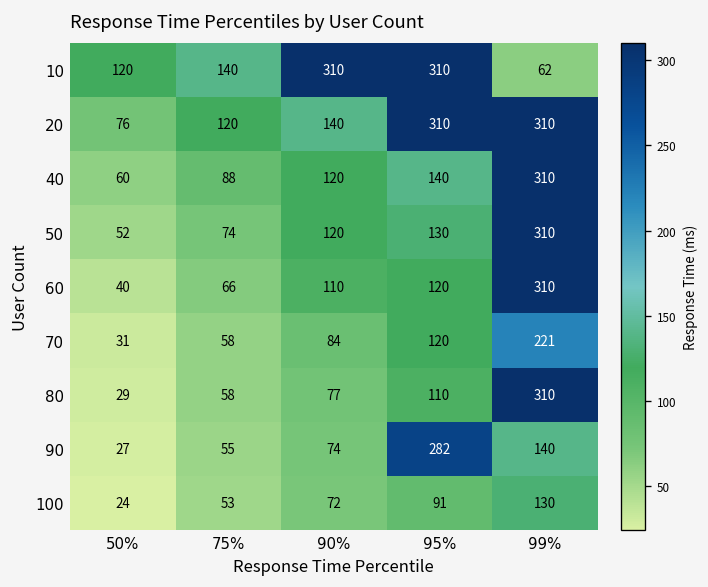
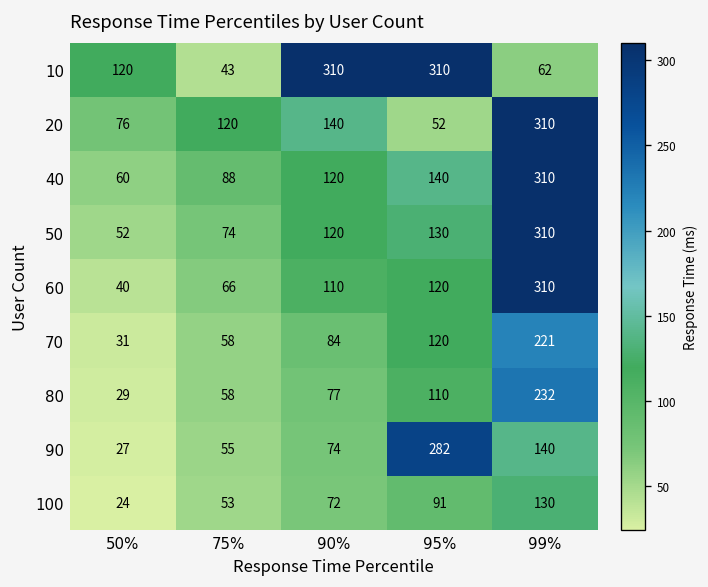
  {
    "10": {
      "50%": 120,
-     "75%": 140,
+     "75%": 43,
      "90%": 310,
      "95%": 310,
      "99%": 62
    },
    "20": {
      "50%": 76,
      "75%": 120,
      "90%": 140,
-     "95%": 310,
+     "95%": 52,
      "99%": 310
    },
    "40": {
      "50%": 60,
      "75%": 88,
      "90%": 120,
      "95%": 140,
      "99%": 310
    },
    "50": {
      "50%": 52,
      "75%": 74,
      "90%": 120,
      "95%": 130,
      "99%": 310
    },
    "60": {
      "50%": 40,
      "75%": 66,
      "90%": 110,
      "95%": 120,
      "99%": 310
    },
    "70": {
      "50%": 31,
      "75%": 58,
      "90%": 84,
      "95%": 120,
      "99%": 221
    },
    "80": {
      "50%": 29,
      "75%": 58,
      "90%": 77,
      "95%": 110,
-     "99%": 310
+     "99%": 232
    },
    "90": {
      "50%": 27,
      "75%": 55,
      "90%": 74,
      "95%": 282,
      "99%": 140
    },
    "100": {
      "50%": 24,
      "75%": 53,
      "90%": 72,
      "95%": 91,
      "99%": 130
    }
  }
